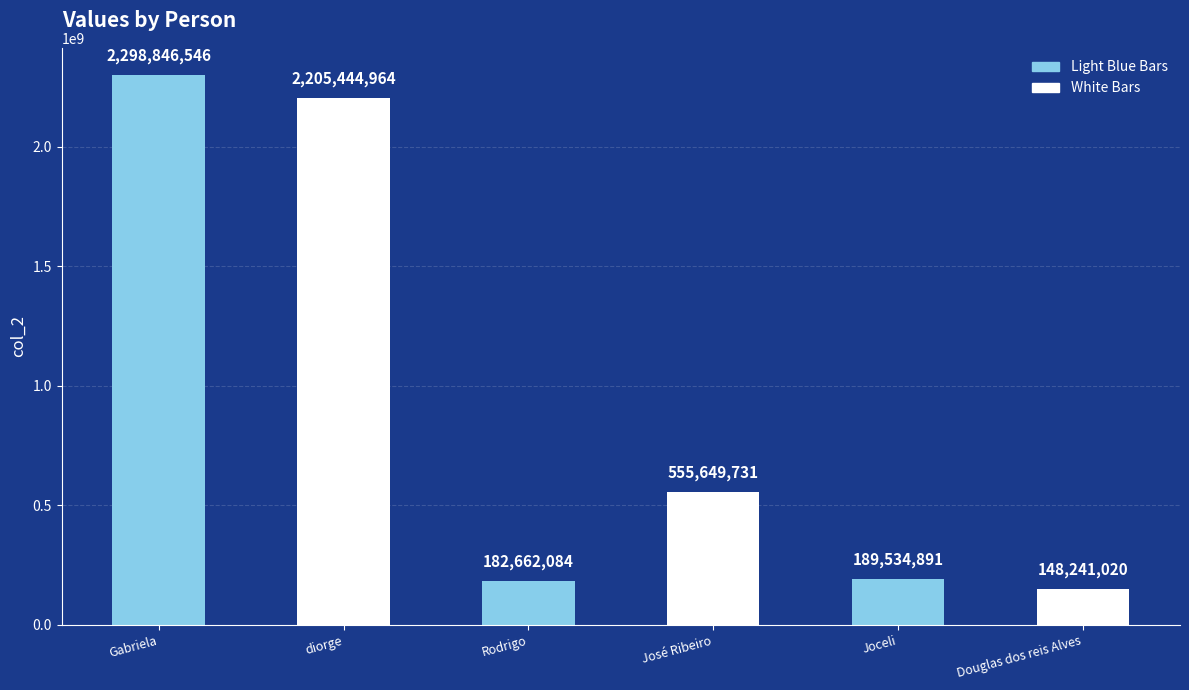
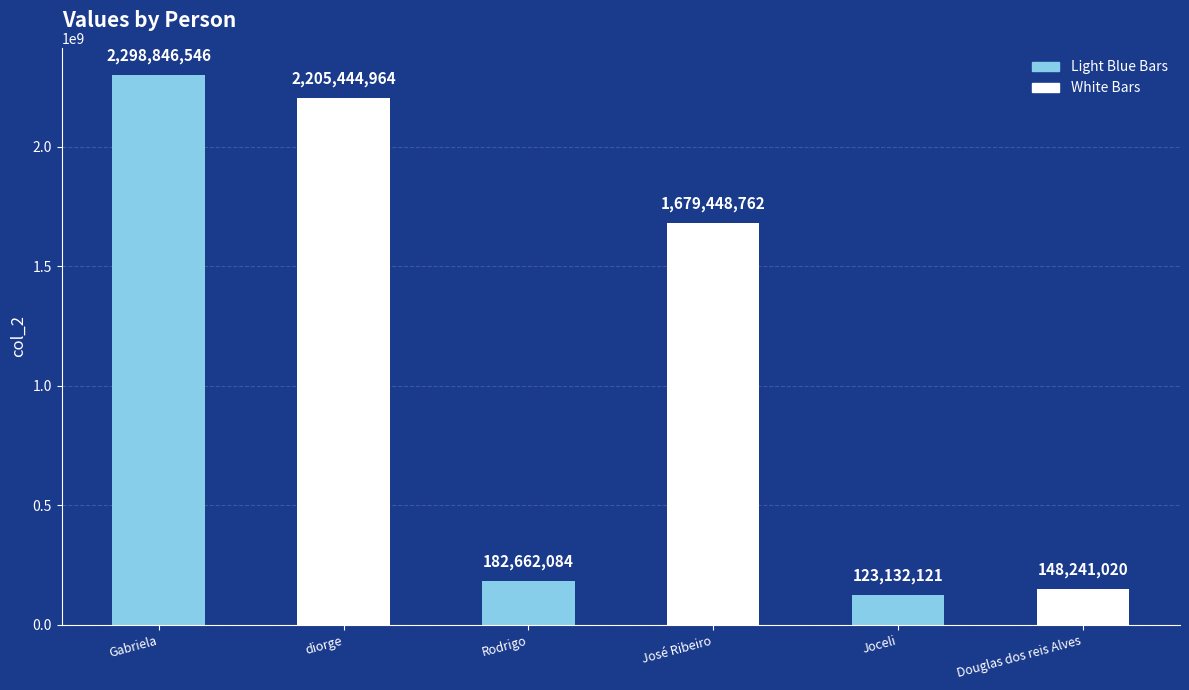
  {
    "Gabriela": "2,298,846,546",
    "diorge": "2,205,444,964",
    "Rodrigo": "182,662,084",
-   "José Ribeiro": "555,649,731",
-   "Joceli": "189,534,891",
+   "José Ribeiro": "1,679,448,762",
+   "Joceli": "123,132,121",
    "Douglas dos reis Alves": "148,241,020"
  }
